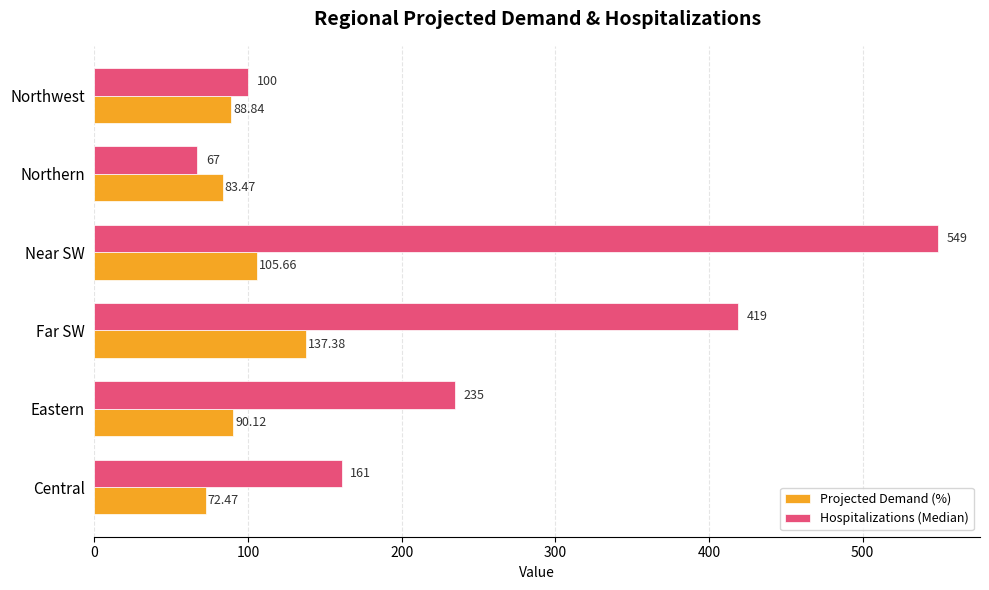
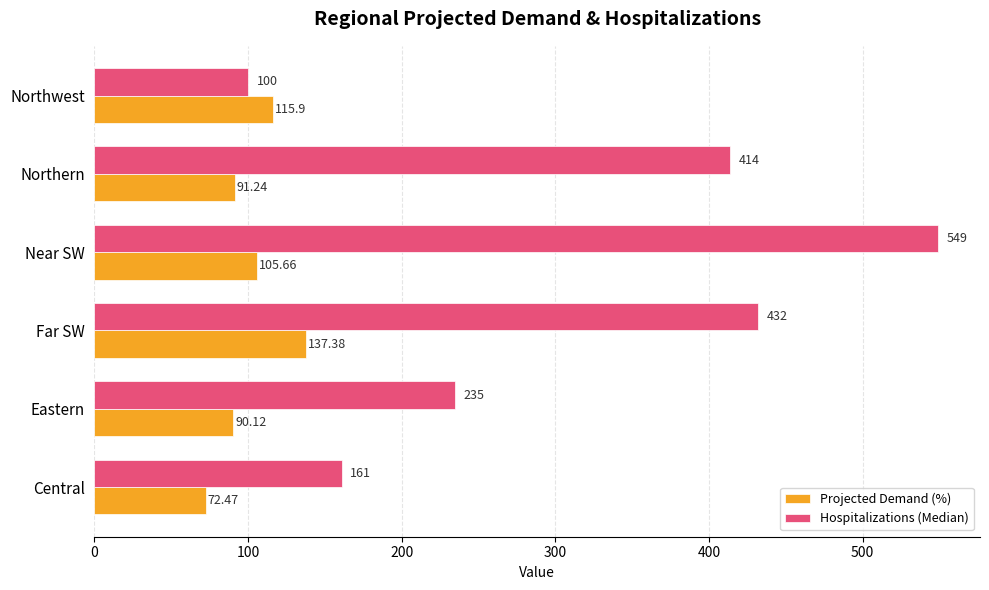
  {
    "Projected Demand (%)": {
-     "Northwest": 88.84,
-     "Northern": 83.47,
+     "Northwest": 115.9,
+     "Northern": 91.24,
      "Near SW": 105.66,
      "Far SW": 137.38,
      "Eastern": 90.12,
      "Central": 72.47
    },
    "Hospitalizations (Median)": {
      "Northwest": 100,
-     "Northern": 67,
+     "Northern": 414,
      "Near SW": 549,
-     "Far SW": 419,
+     "Far SW": 432,
      "Eastern": 235,
      "Central": 161
    }
  }
